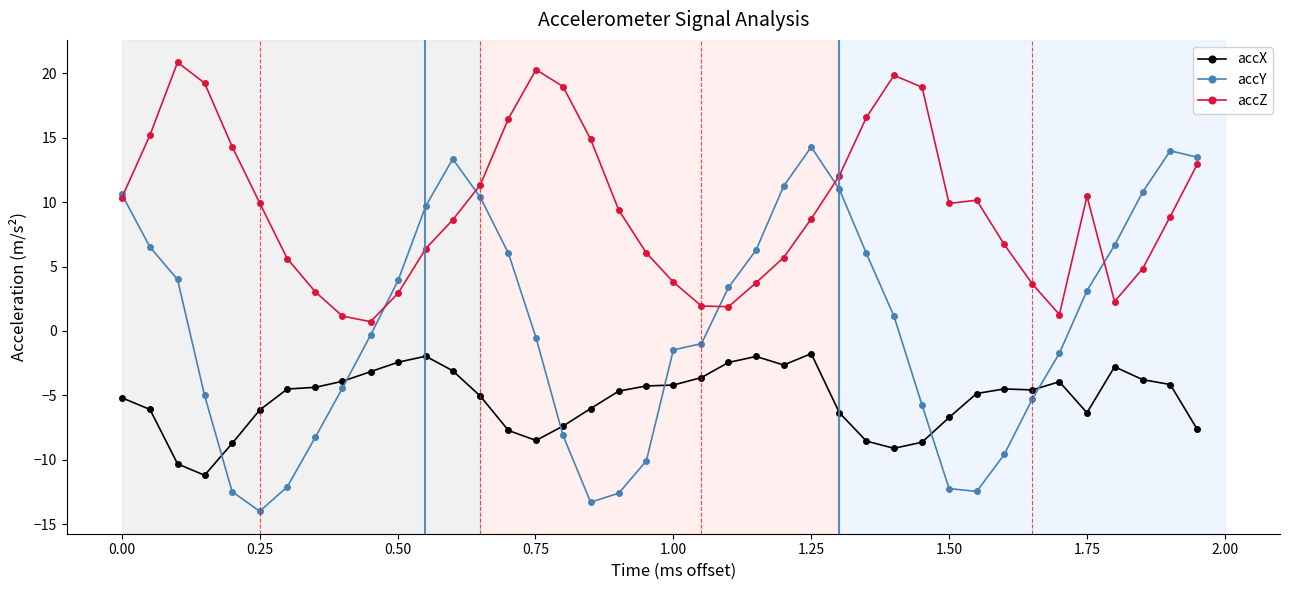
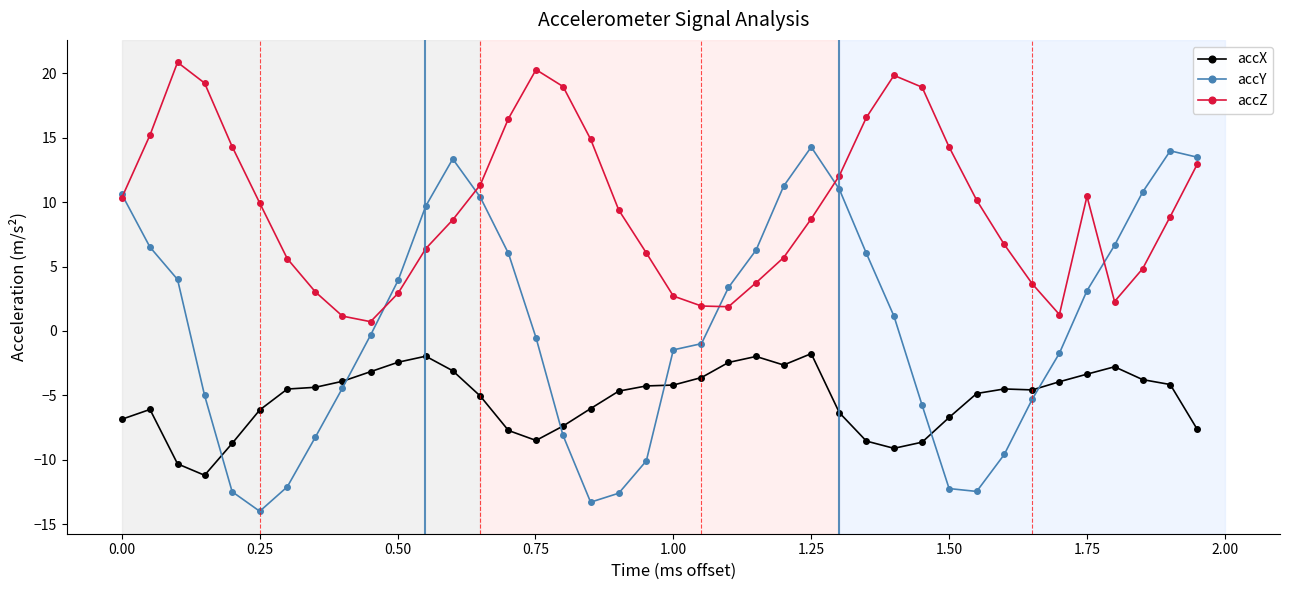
  {
    "accX": {
-     "0.00": -5.2,
+     "0.00": -6.9,
      "0.25": -6.1,
      "1.00": -4.2,
      "1.25": -1.8,
      "1.50": -6.7,
-     "1.75": -6.4
+     "1.75": -3.4
    },
    "accY": {
      "0.00": 10.6,
      "0.25": -14.0,
      "1.00": -1.5,
      "1.25": 14.3,
      "1.50": -12.2,
      "1.75": 3.1
    },
    "accZ": {
      "0.00": 10.4,
      "0.25": 9.9,
-     "1.00": 3.8,
+     "1.00": 2.7,
      "1.25": 8.7,
-     "1.50": 9.9,
+     "1.50": 14.3,
      "1.75": 10.5
    }
  }
